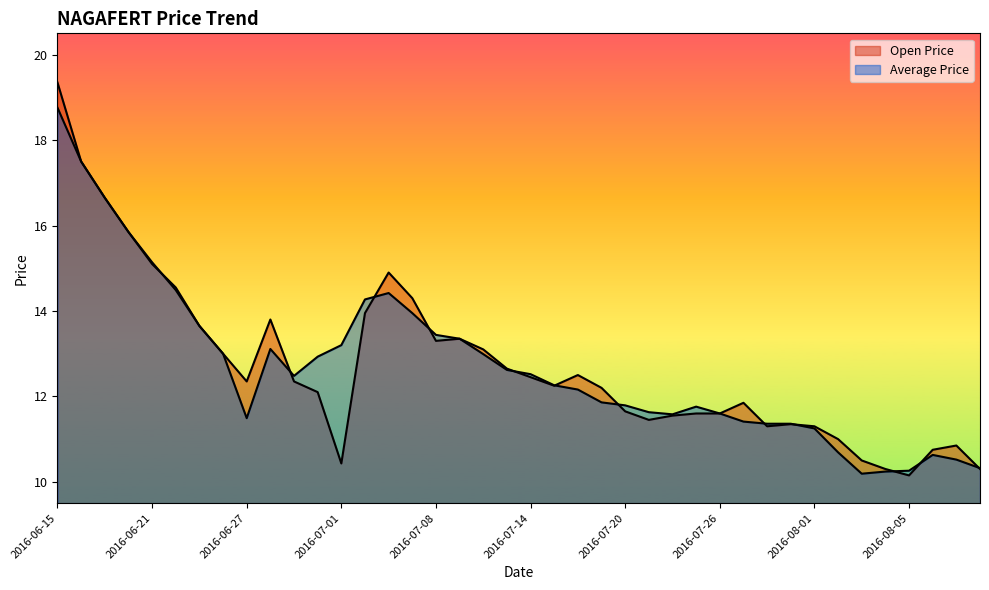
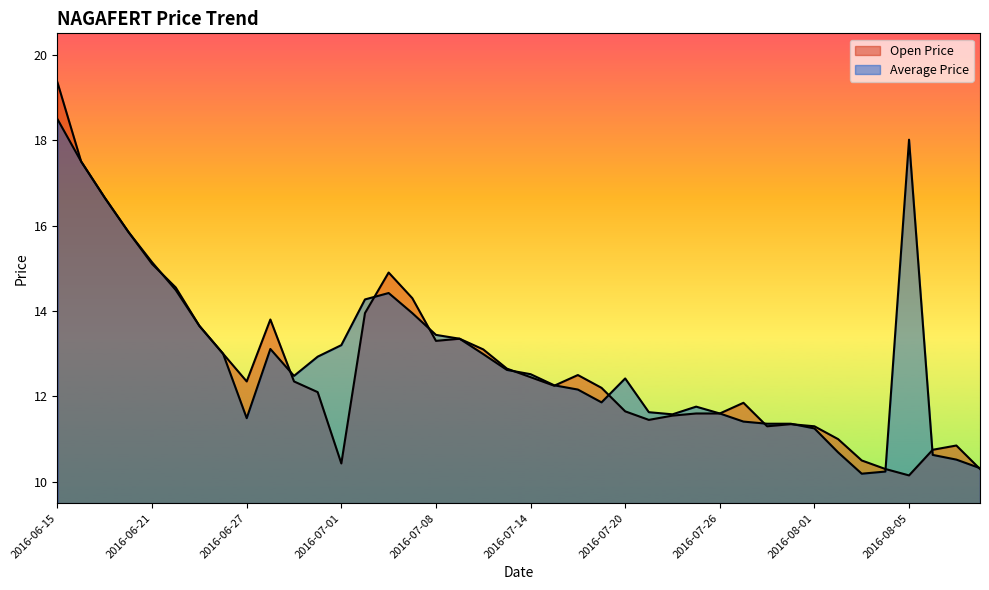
  {
    "Open Price": {
      "2016-06-15": 19.4,
      "2016-06-27": 12.4,
      "2016-07-01": 10.4,
      "2016-07-08": 13.3,
      "2016-07-14": 12.5,
      "2016-07-20": 11.7,
      "2016-08-05": 10.2
    },
    "Average Price": {
-     "2016-06-15": 18.8,
+     "2016-06-15": 18.5,
      "2016-06-27": 11.5,
      "2016-07-01": 13.2,
      "2016-07-08": 13.4,
      "2016-07-14": 12.5,
-     "2016-07-20": 11.8,
-     "2016-08-05": 10.3
+     "2016-07-20": 12.4,
+     "2016-08-05": 18.0
    }
  }
